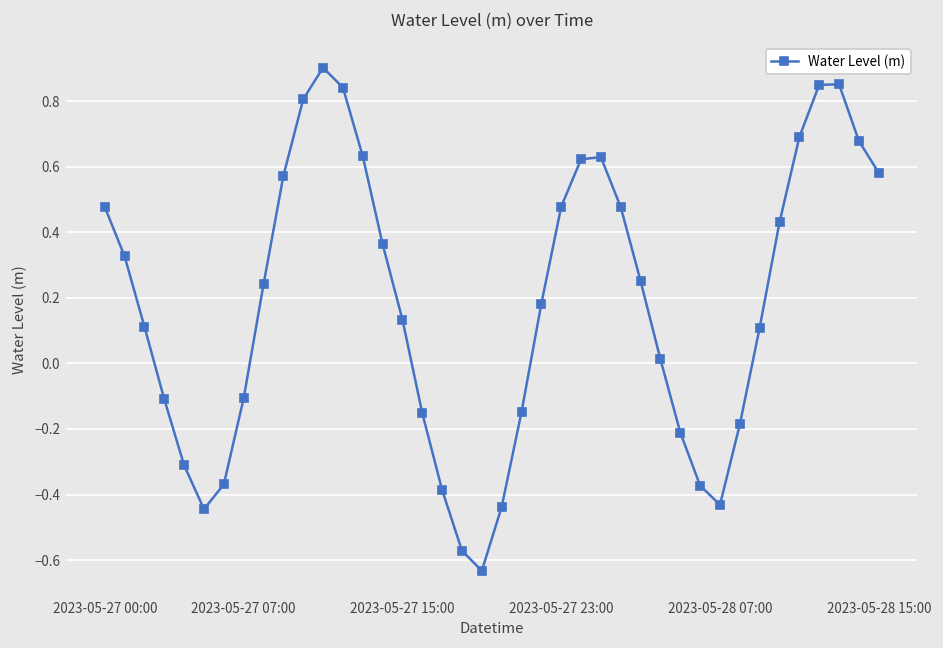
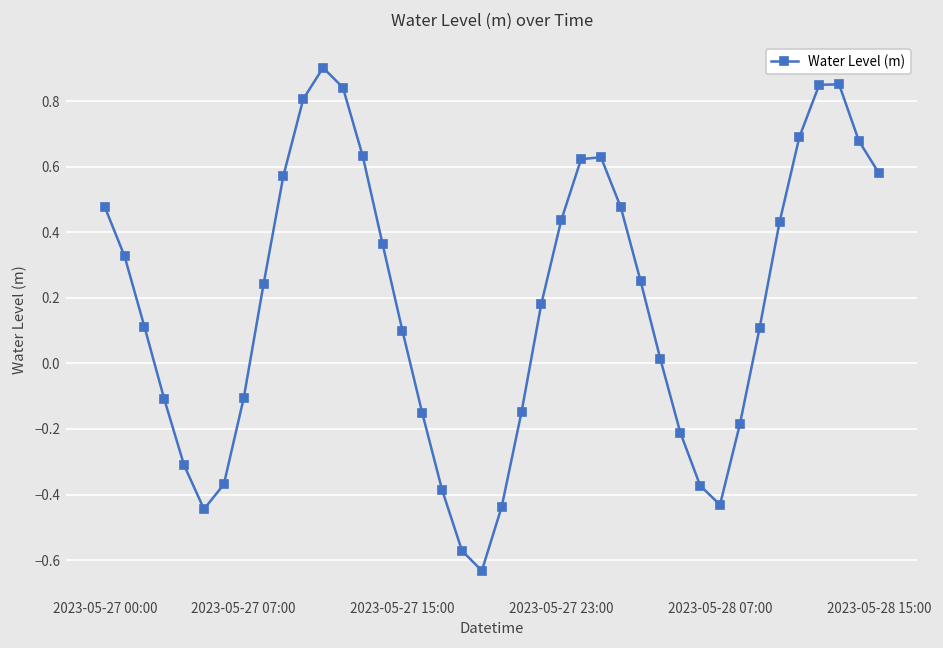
  {
    "2023-05-27 00:00": 0.48,
    "2023-05-27 07:00": -0.11,
-   "2023-05-27 15:00": 0.13,
-   "2023-05-27 23:00": 0.48,
+   "2023-05-27 15:00": 0.10,
+   "2023-05-27 23:00": 0.44,
    "2023-05-28 07:00": -0.43,
    "2023-05-28 15:00": 0.58
  }
